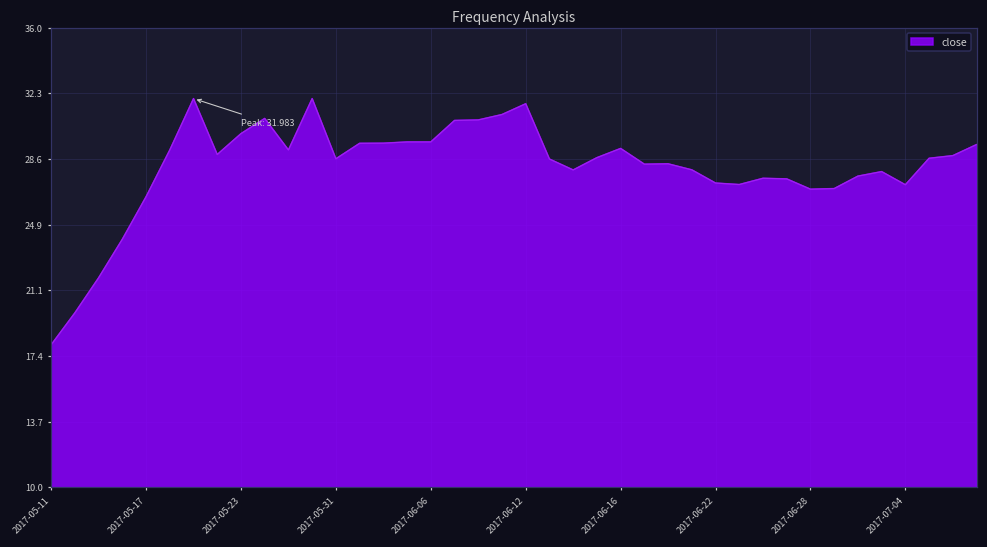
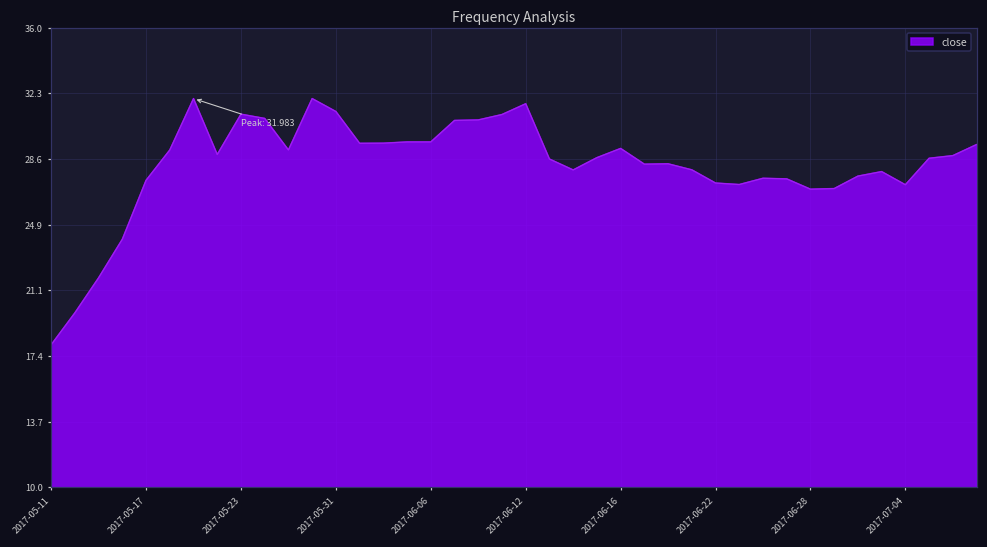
  {
    "2017-05-11": 18.1,
-   "2017-05-17": 26.4,
-   "2017-05-23": 30.0,
-   "2017-05-31": 28.6,
+   "2017-05-17": 27.4,
+   "2017-05-23": 31.1,
+   "2017-05-31": 31.3,
    "2017-06-06": 29.5,
    "2017-06-12": 31.7,
    "2017-06-16": 29.2,
    "2017-06-22": 27.2,
    "2017-06-28": 26.9,
    "2017-07-04": 27.1
  }
